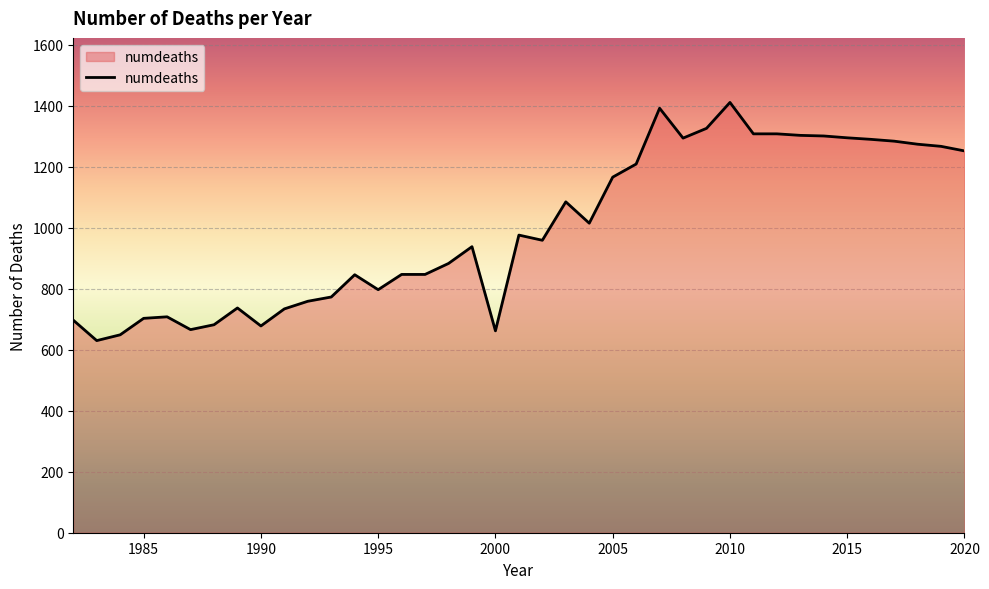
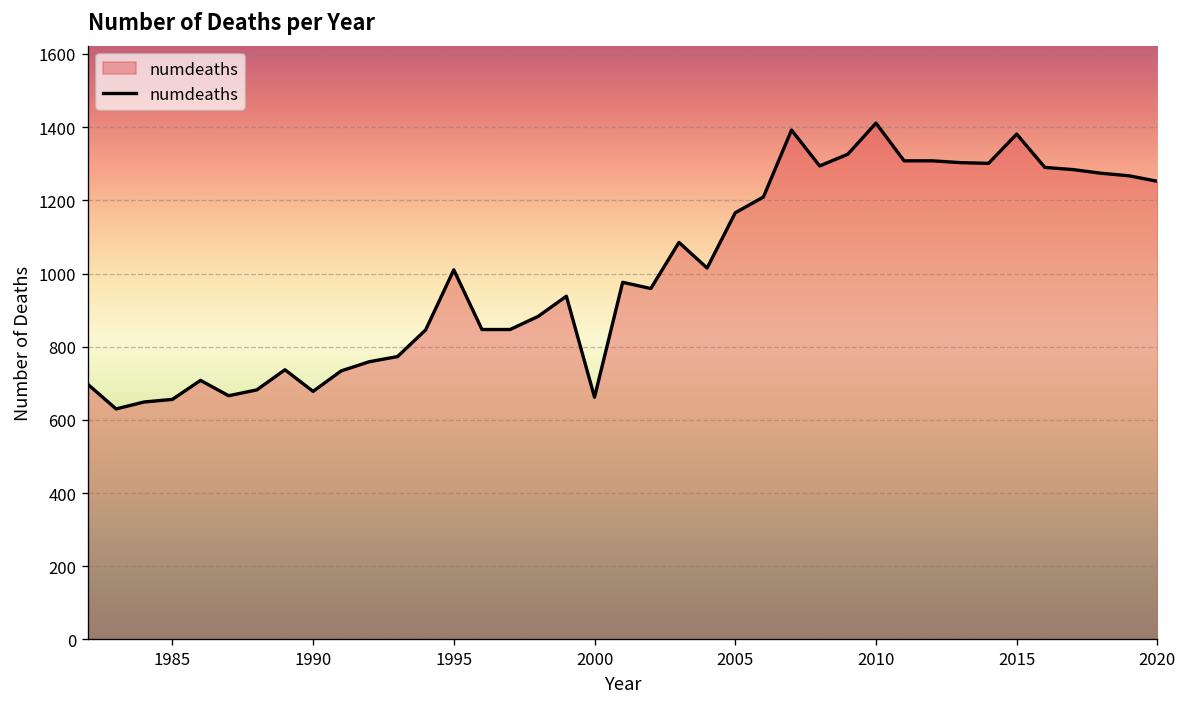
  {
-   "1985": 700,
+   "1985": 660,
    "1990": 680,
-   "1995": 800,
+   "1995": 1010,
    "2000": 660,
    "2005": 1170,
    "2010": 1410,
-   "2015": 1300,
+   "2015": 1380,
    "2020": 1250
  }
